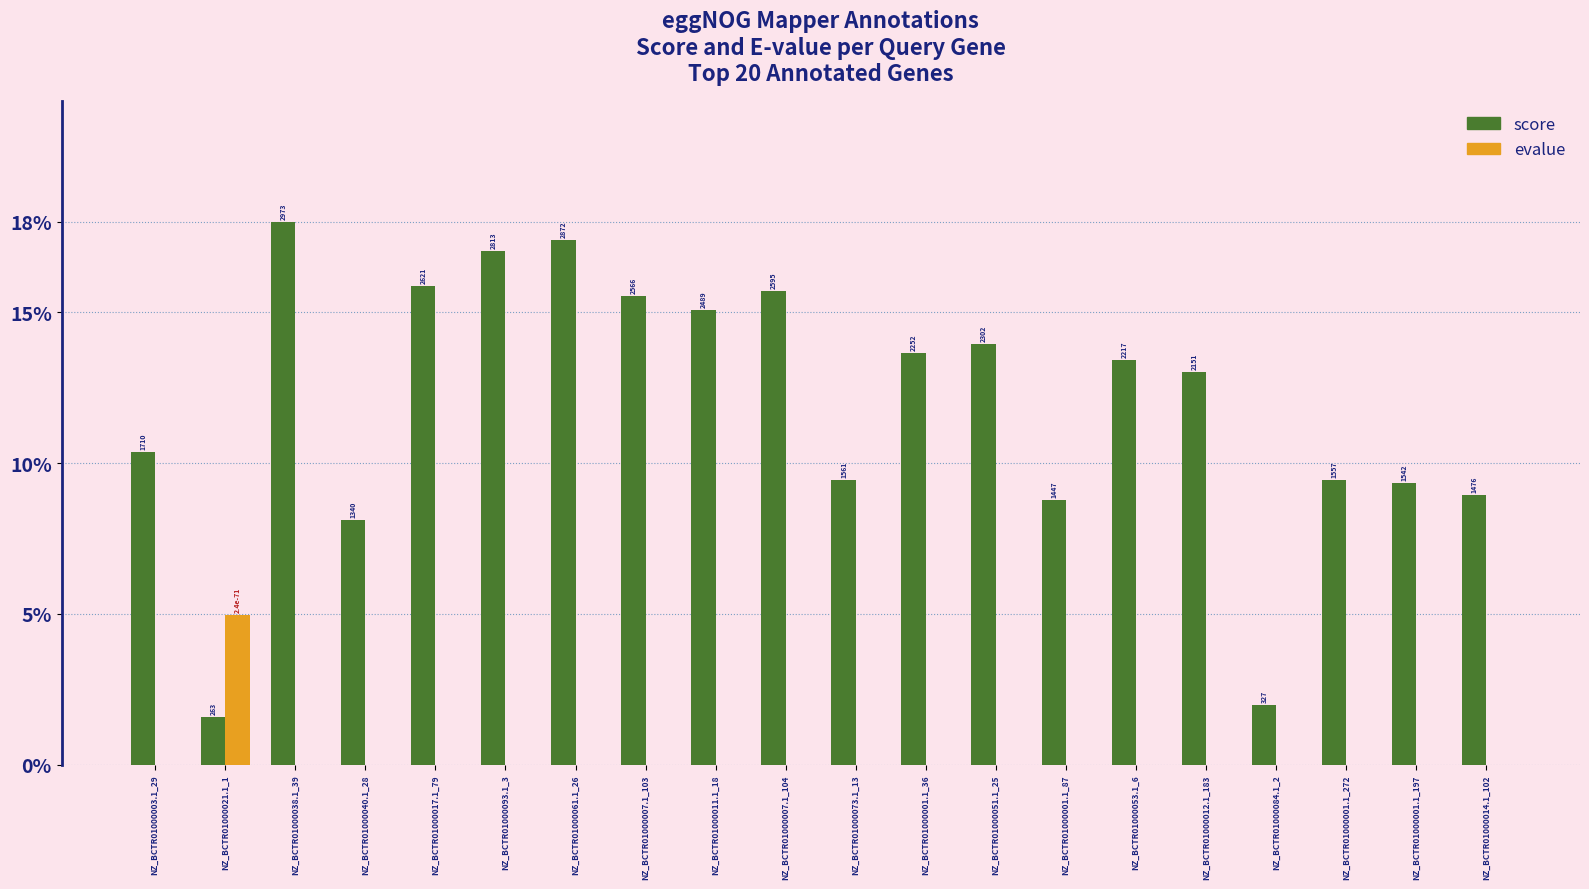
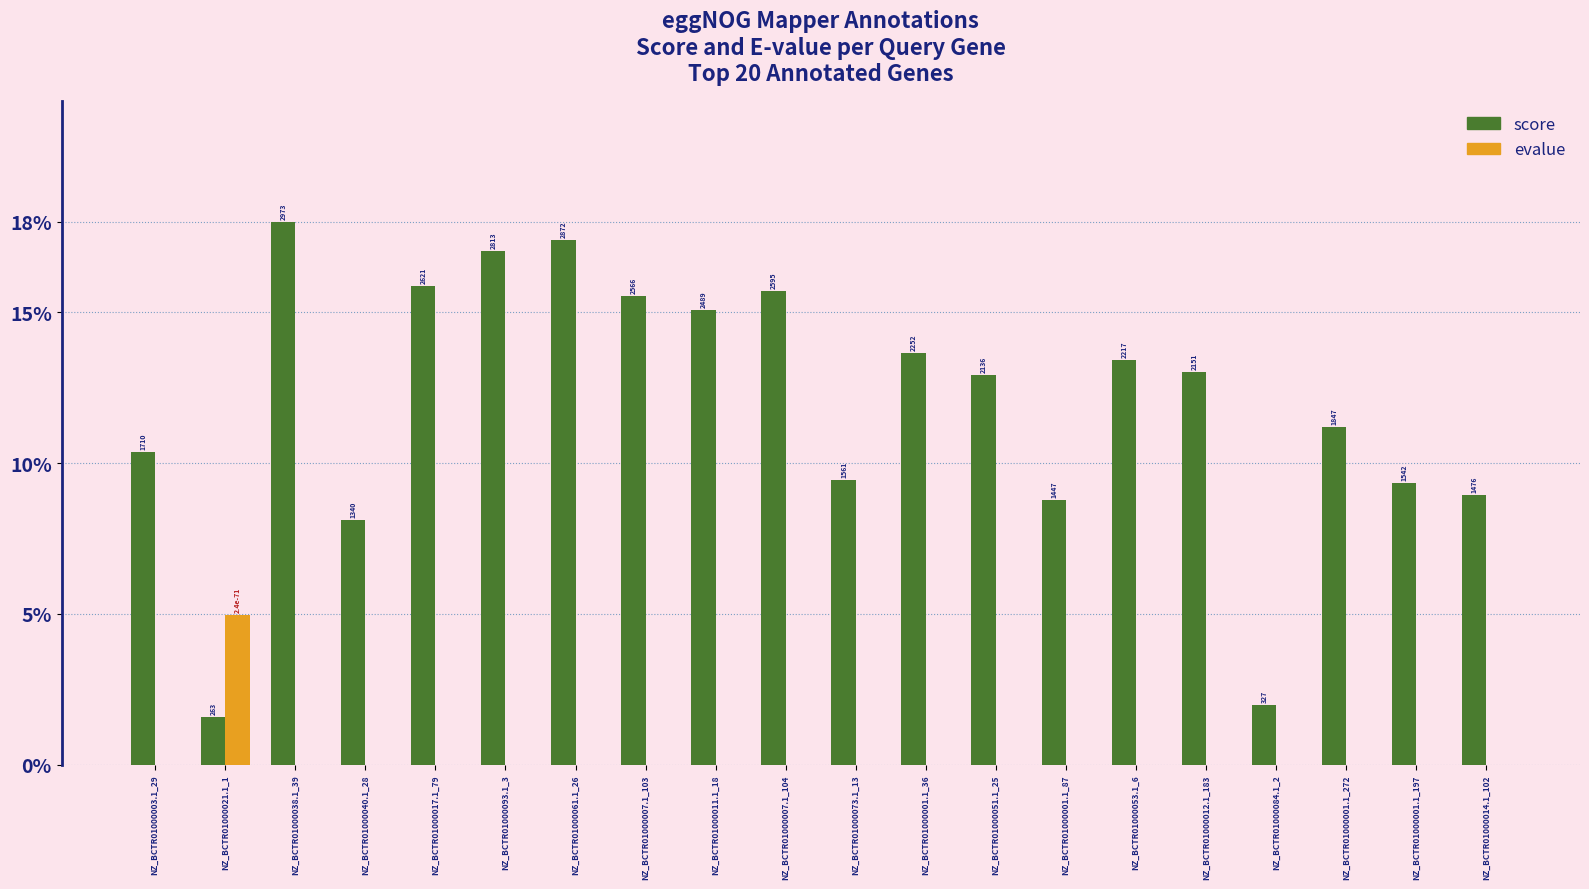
  {
    "score": {
-     "NZ_BCTR01000051.1_25": "2302",
-     "NZ_BCTR01000001.1_272": "1557"
+     "NZ_BCTR01000051.1_25": "2136",
+     "NZ_BCTR01000001.1_272": "1847"
    },
    "evalue": {
      "NZ_BCTR01000003.1_29": "0.0%",
      "NZ_BCTR01000038.1_39": "0.0%",
      "NZ_BCTR01000040.1_28": "0.0%",
      "NZ_BCTR01000017.1_79": "0.0%",
      "NZ_BCTR01000093.1_3": "0.0%",
      "NZ_BCTR01000061.1_26": "0.0%",
      "NZ_BCTR01000007.1_103": "0.0%",
      "NZ_BCTR01000011.1_18": "0.0%",
      "NZ_BCTR01000007.1_104": "0.0%",
      "NZ_BCTR01000073.1_13": "0.0%",
      "NZ_BCTR01000001.1_36": "0.0%",
      "NZ_BCTR01000051.1_25": "0.0%",
      "NZ_BCTR01000001.1_87": "0.0%",
      "NZ_BCTR01000053.1_6": "0.0%",
      "NZ_BCTR01000012.1_183": "0.0%",
      "NZ_BCTR01000084.1_2": "0.0%",
      "NZ_BCTR01000001.1_272": "0.0%",
      "NZ_BCTR01000001.1_197": "0.0%",
      "NZ_BCTR01000014.1_102": "0.0%"
    }
  }
